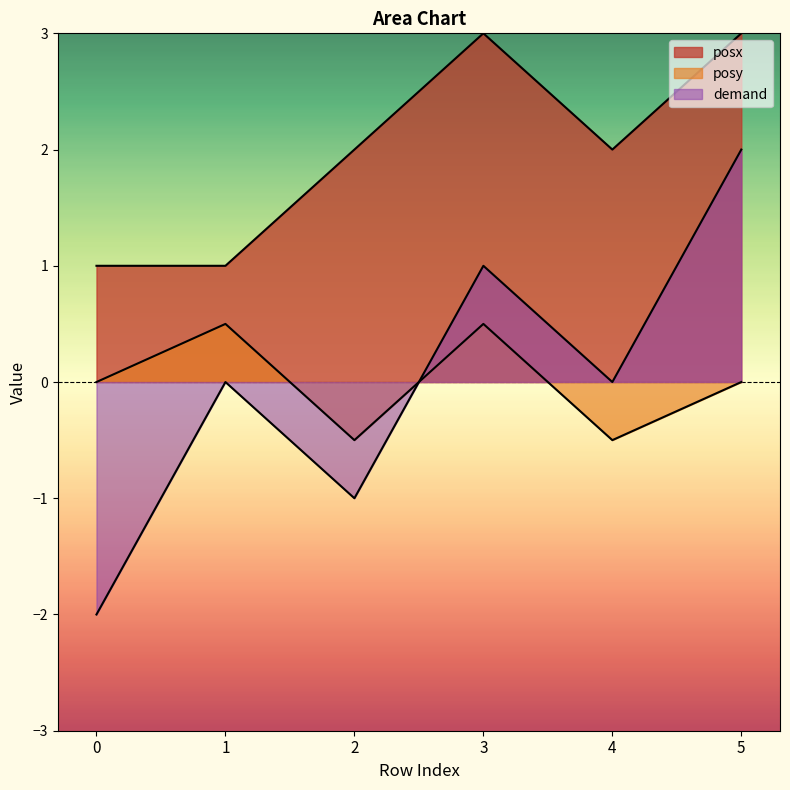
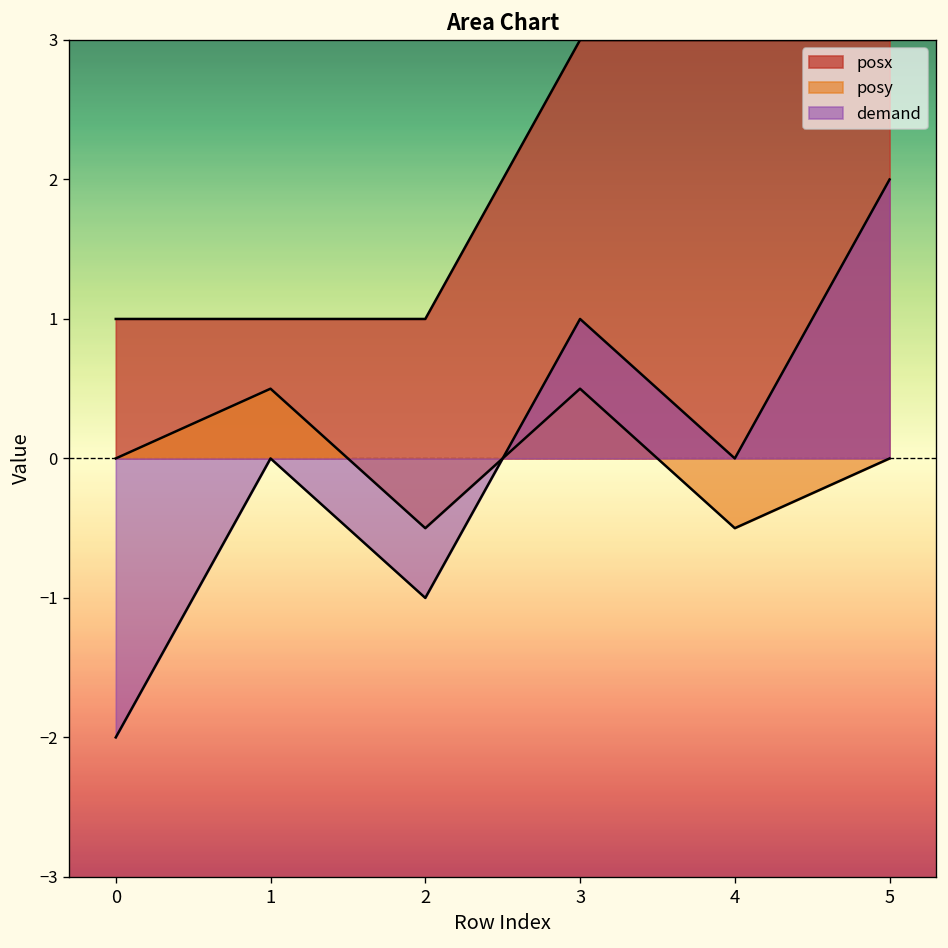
  {
    "posx": {
      "0": 1,
      "1": 1,
-     "2": 2,
+     "2": 1,
      "3": 3,
-     "4": 2,
+     "4": 3,
      "5": 3
    }
  }
